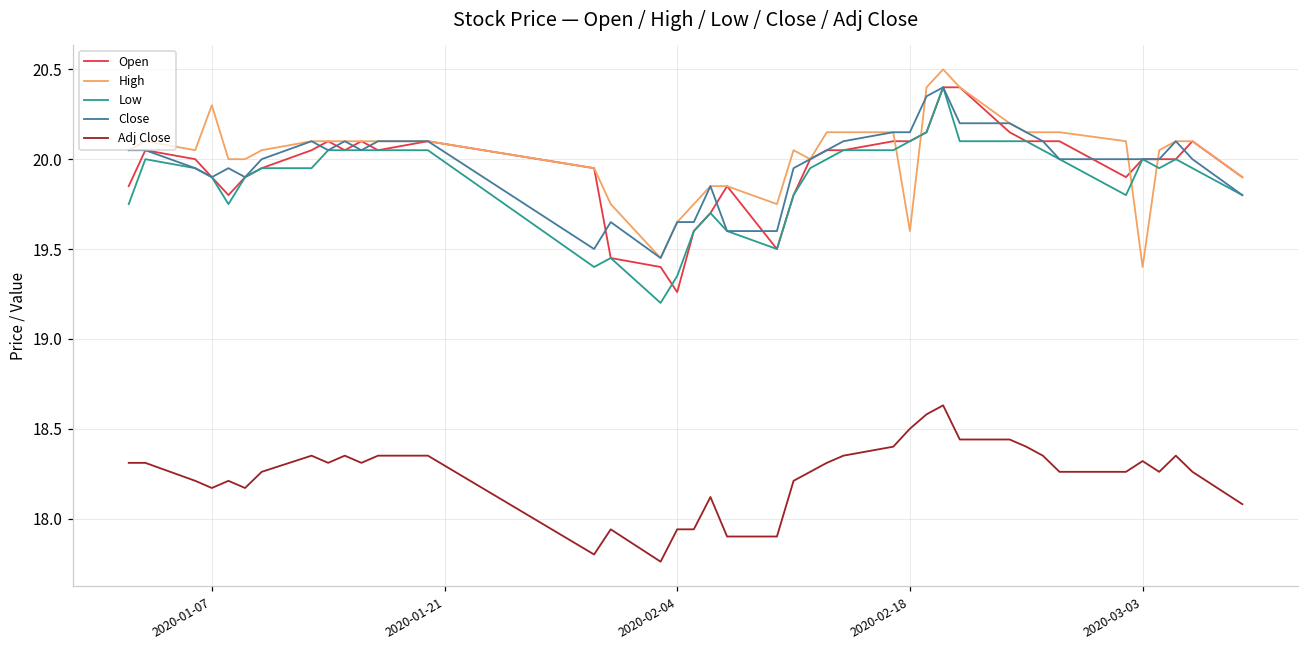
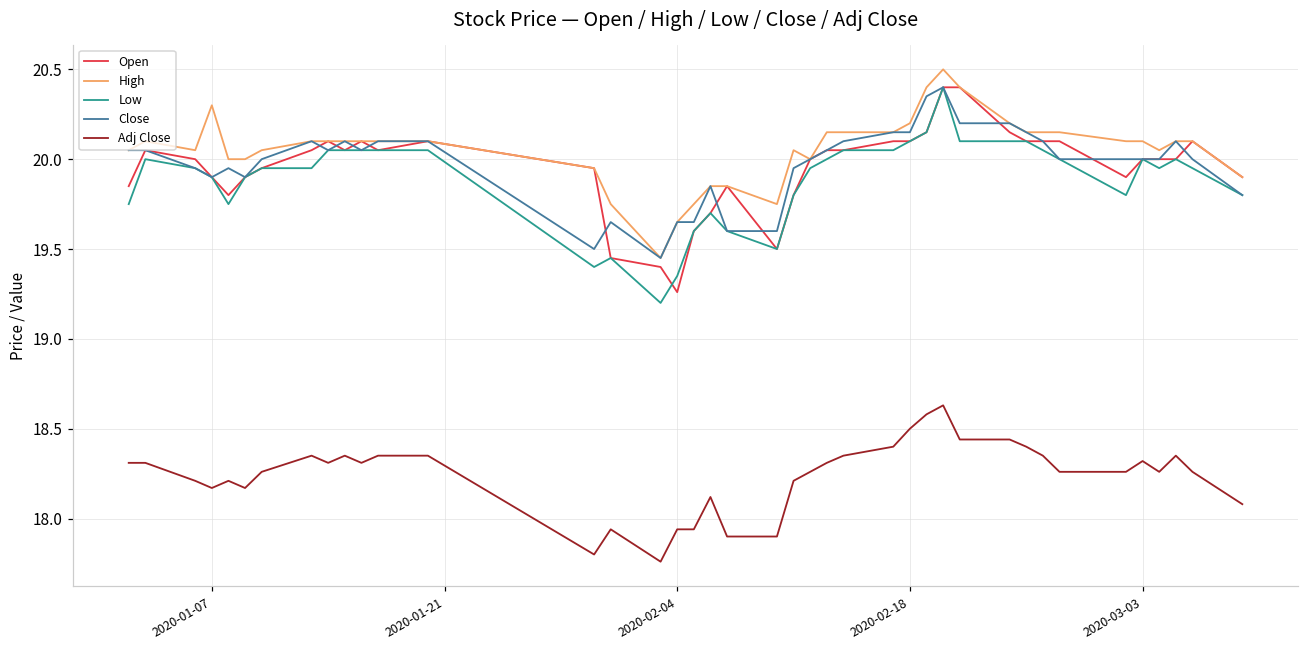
  {
    "Open": {
      "2020-02-04": 19.26
    },
    "High": {
      "2020-01-07": 20.3,
-     "2020-02-18": 19.6,
-     "2020-03-03": 19.4
+     "2020-02-18": 20.2,
+     "2020-03-03": 20.1
    },
    "Adj Close": {
      "2020-01-07": 18.17,
      "2020-02-04": 17.94,
      "2020-02-18": 18.5,
      "2020-03-03": 18.32
    }
  }
